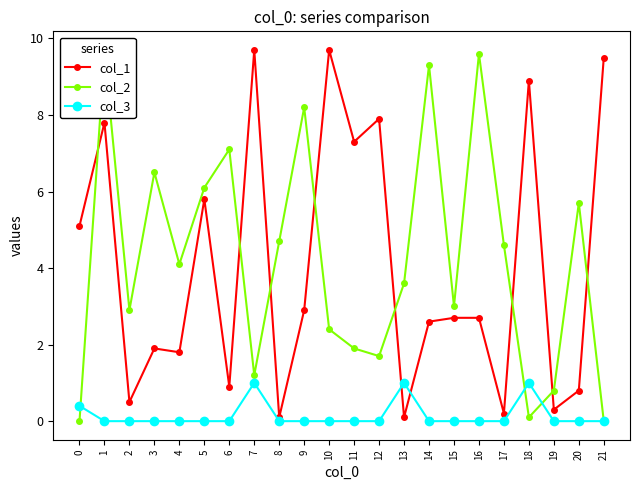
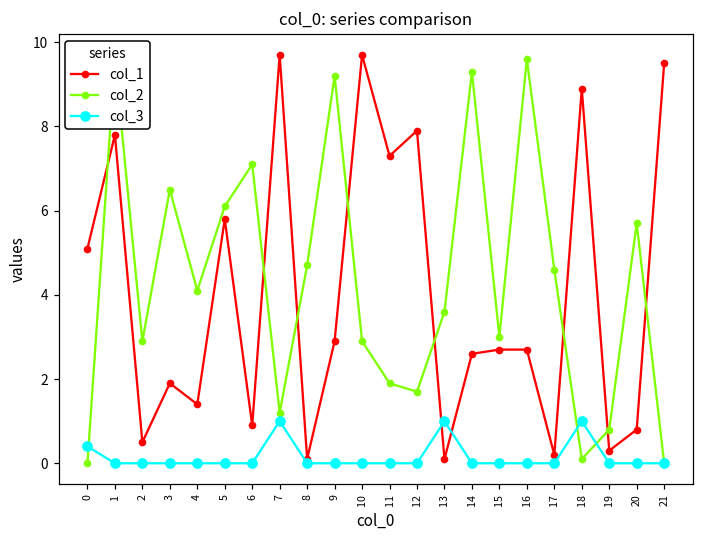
  {
    "col_1": {
      "0": 5.1,
      "1": 7.8,
      "2": 0.5,
      "3": 1.9,
-     "4": 1.8,
+     "4": 1.4,
      "5": 5.8,
      "6": 0.9,
      "7": 9.7,
      "8": 0.1,
      "9": 2.9,
      "10": 9.7,
      "11": 7.3,
      "12": 7.9,
      "13": 0.1,
      "14": 2.6,
      "15": 2.7,
      "16": 2.7,
      "17": 0.2,
      "18": 8.9,
      "19": 0.3,
      "20": 0.8,
      "21": 9.5
    },
    "col_2": {
      "0": 0.0,
      "2": 2.9,
      "3": 6.5,
      "4": 4.1,
      "5": 6.1,
      "6": 7.1,
      "7": 1.2,
      "8": 4.7,
-     "9": 8.2,
-     "10": 2.4,
+     "9": 9.2,
+     "10": 2.9,
      "11": 1.9,
      "12": 1.7,
      "13": 3.6,
      "14": 9.3,
      "15": 3.0,
      "16": 9.6,
      "17": 4.6,
      "18": 0.1,
      "19": 0.8,
      "20": 5.7
    },
    "col_3": {
      "0": 0.4,
      "1": 0.0,
      "2": 0.0,
      "3": 0.0,
      "4": 0.0,
      "5": 0.0,
      "6": 0.0,
      "7": 1.0,
      "8": 0.0,
      "9": 0.0,
      "10": 0.0,
      "11": 0.0,
      "12": 0.0,
      "13": 1.0,
      "14": 0.0,
      "15": 0.0,
      "16": 0.0,
      "17": 0.0,
      "18": 1.0,
      "19": 0.0,
      "20": 0.0
    }
  }
